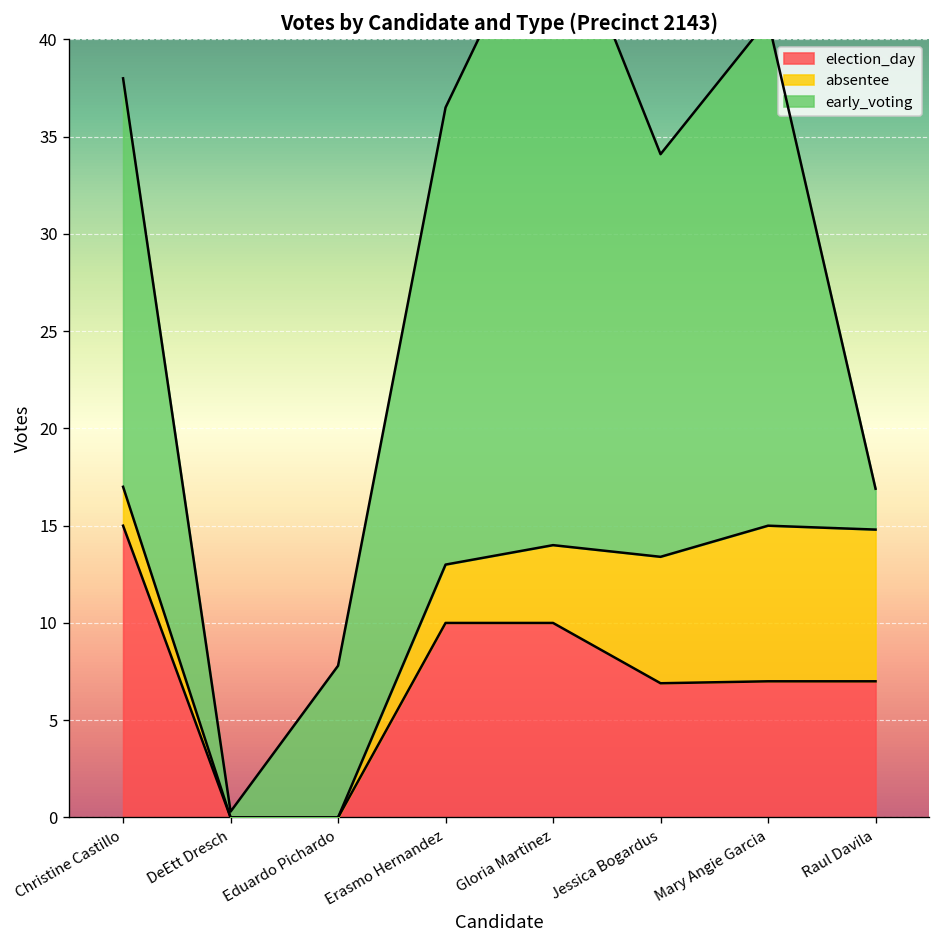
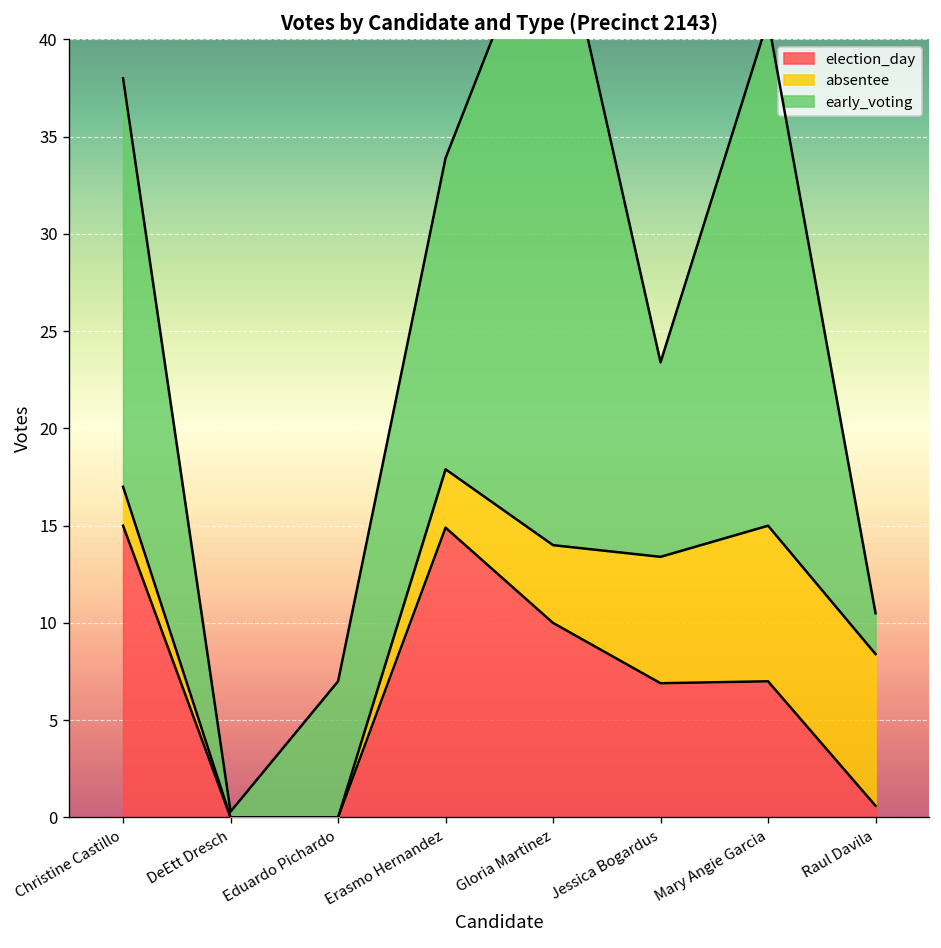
  {
    "election_day": {
      "Christine Castillo": 15.0,
-     "Erasmo Hernandez": 10.0,
+     "Erasmo Hernandez": 14.9,
      "Gloria Martinez": 10.0,
      "Jessica Bogardus": 6.9,
      "Mary Angie Garcia": 7.0,
-     "Raul Davila": 7.0
+     "Raul Davila": 0.6
    },
    "absentee": {
      "Christine Castillo": 2.0,
      "Erasmo Hernandez": 3.0,
      "Gloria Martinez": 4.0,
      "Jessica Bogardus": 6.5,
      "Mary Angie Garcia": 8.0,
      "Raul Davila": 7.8
    },
    "early_voting": {
      "Christine Castillo": 21.0,
      "DeEtt Dresch": 0.3,
-     "Eduardo Pichardo": 7.8,
-     "Erasmo Hernandez": 23.5,
-     "Jessica Bogardus": 20.7,
+     "Eduardo Pichardo": 7.0,
+     "Erasmo Hernandez": 16.0,
+     "Jessica Bogardus": 10.0,
      "Raul Davila": 2.1
    }
  }
